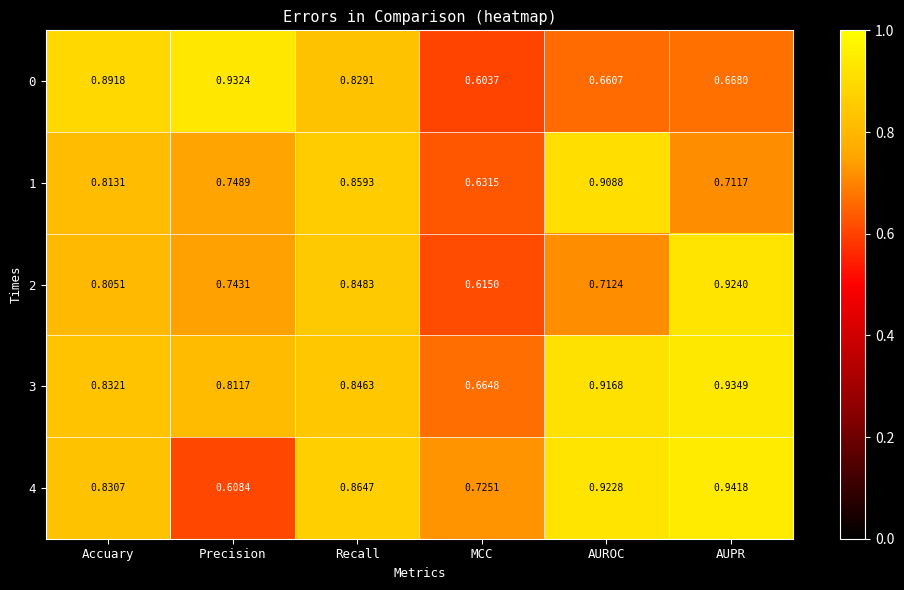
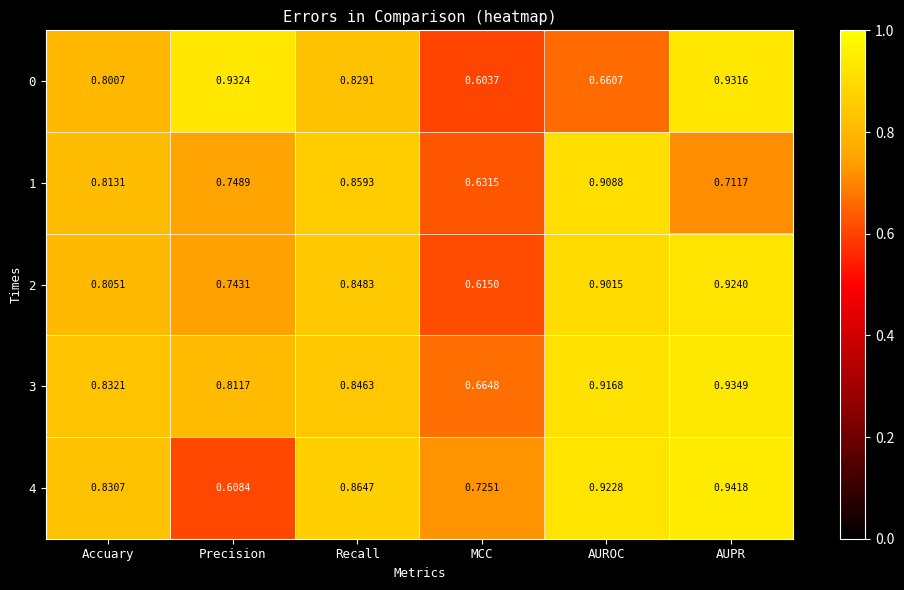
  {
    "0": {
-     "Accuary": 0.8918,
+     "Accuary": 0.8007,
      "Precision": 0.9324,
      "Recall": 0.8291,
      "MCC": 0.6037,
      "AUROC": 0.6607,
-     "AUPR": 0.6680
+     "AUPR": 0.9316
    },
    "1": {
      "Accuary": 0.8131,
      "Precision": 0.7489,
      "Recall": 0.8593,
      "MCC": 0.6315,
      "AUROC": 0.9088,
      "AUPR": 0.7117
    },
    "2": {
      "Accuary": 0.8051,
      "Precision": 0.7431,
      "Recall": 0.8483,
      "MCC": 0.6150,
-     "AUROC": 0.7124,
+     "AUROC": 0.9015,
      "AUPR": 0.9240
    },
    "3": {
      "Accuary": 0.8321,
      "Precision": 0.8117,
      "Recall": 0.8463,
      "MCC": 0.6648,
      "AUROC": 0.9168,
      "AUPR": 0.9349
    },
    "4": {
      "Accuary": 0.8307,
      "Precision": 0.6084,
      "Recall": 0.8647,
      "MCC": 0.7251,
      "AUROC": 0.9228,
      "AUPR": 0.9418
    }
  }
